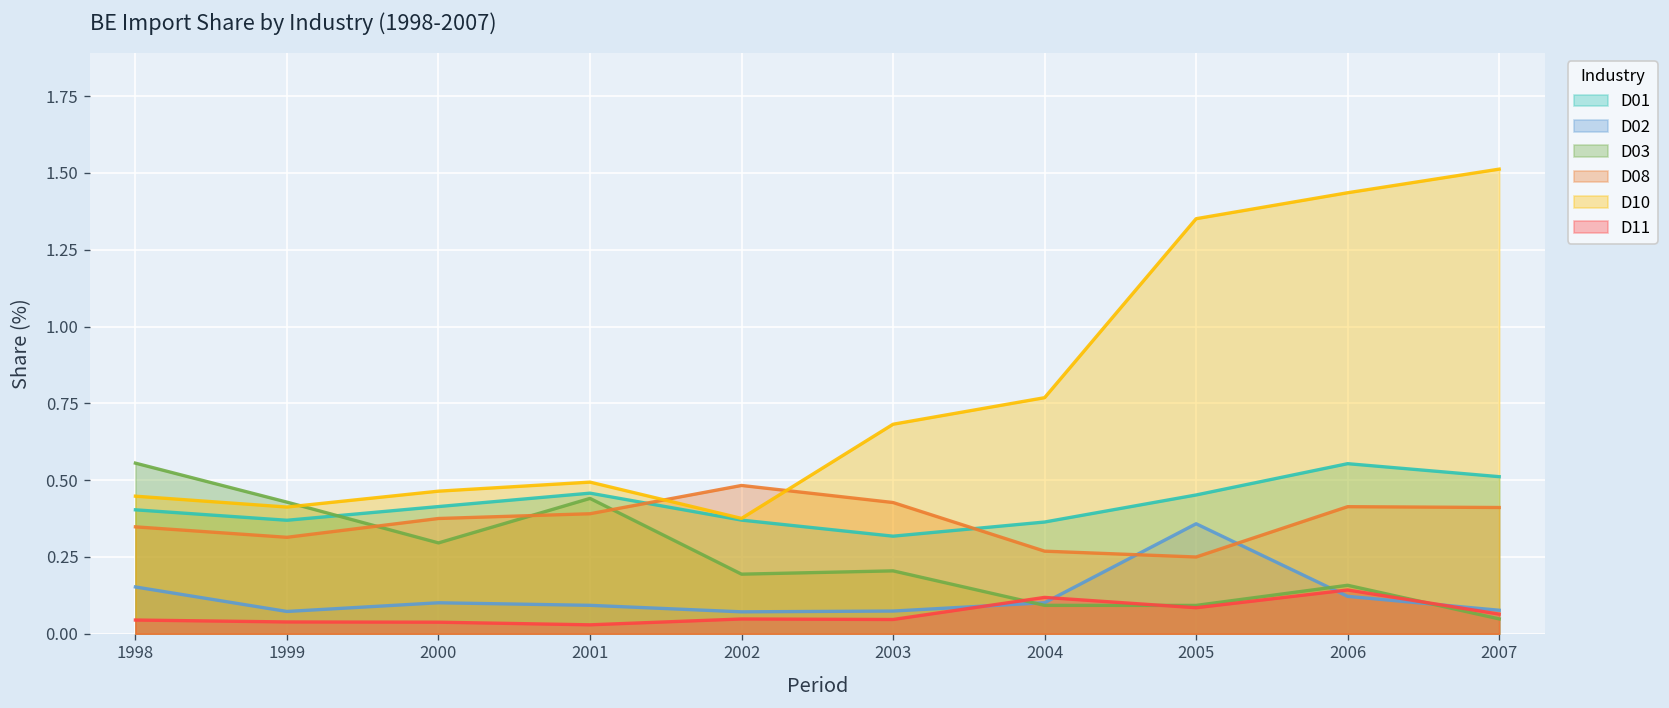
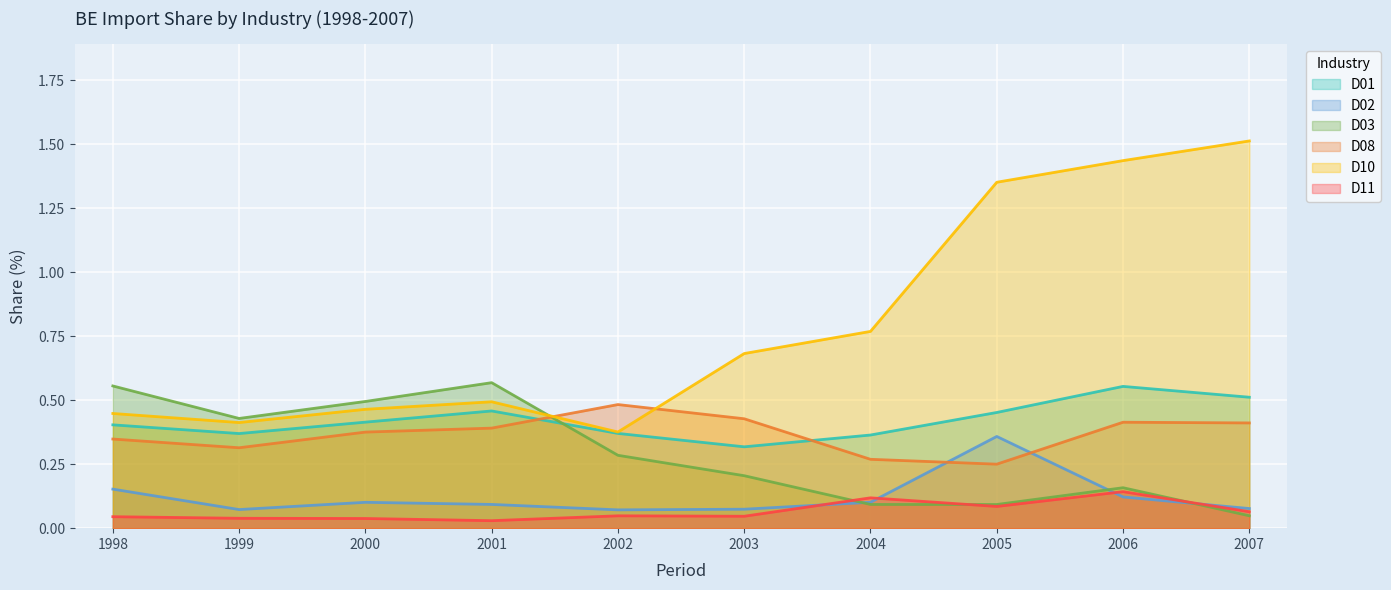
  {
    "D03": {
      "1998": 0.56,
      "1999": 0.43,
-     "2000": 0.30,
-     "2001": 0.44,
-     "2002": 0.19,
+     "2000": 0.49,
+     "2001": 0.57,
+     "2002": 0.28,
      "2003": 0.20,
      "2006": 0.16,
      "2007": 0.05
    }
  }
